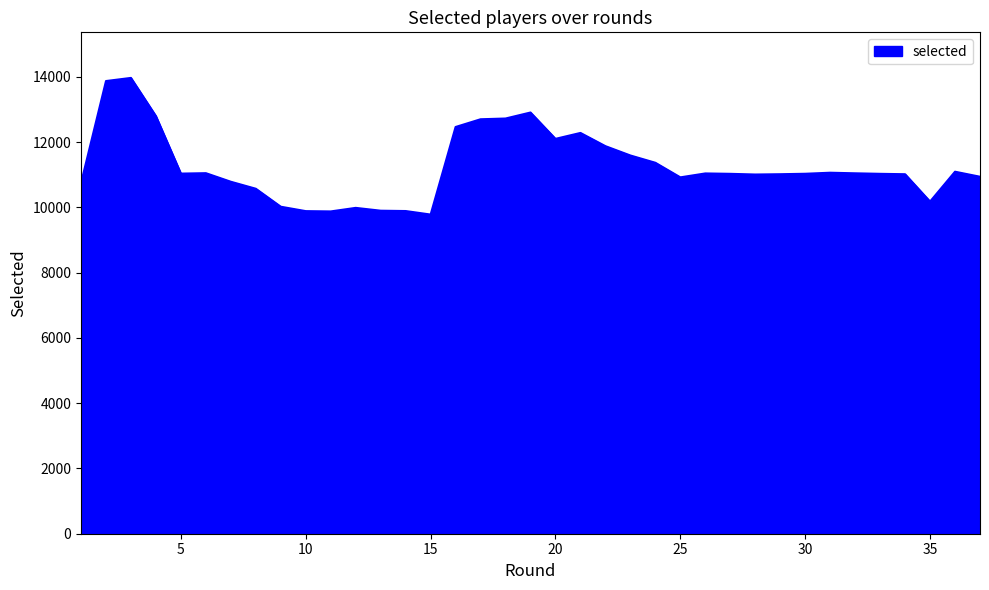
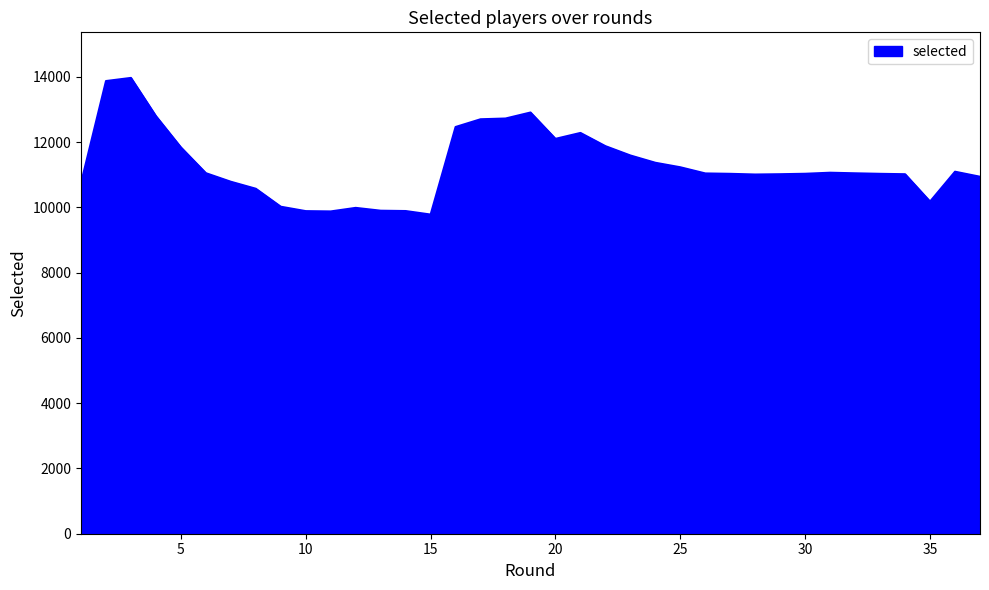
  {
-   "5": 11000,
+   "5": 11800,
    "10": 9900,
    "15": 9800,
    "20": 12100,
-   "25": 10900,
+   "25": 11200,
    "30": 11000,
    "35": 10200
  }
